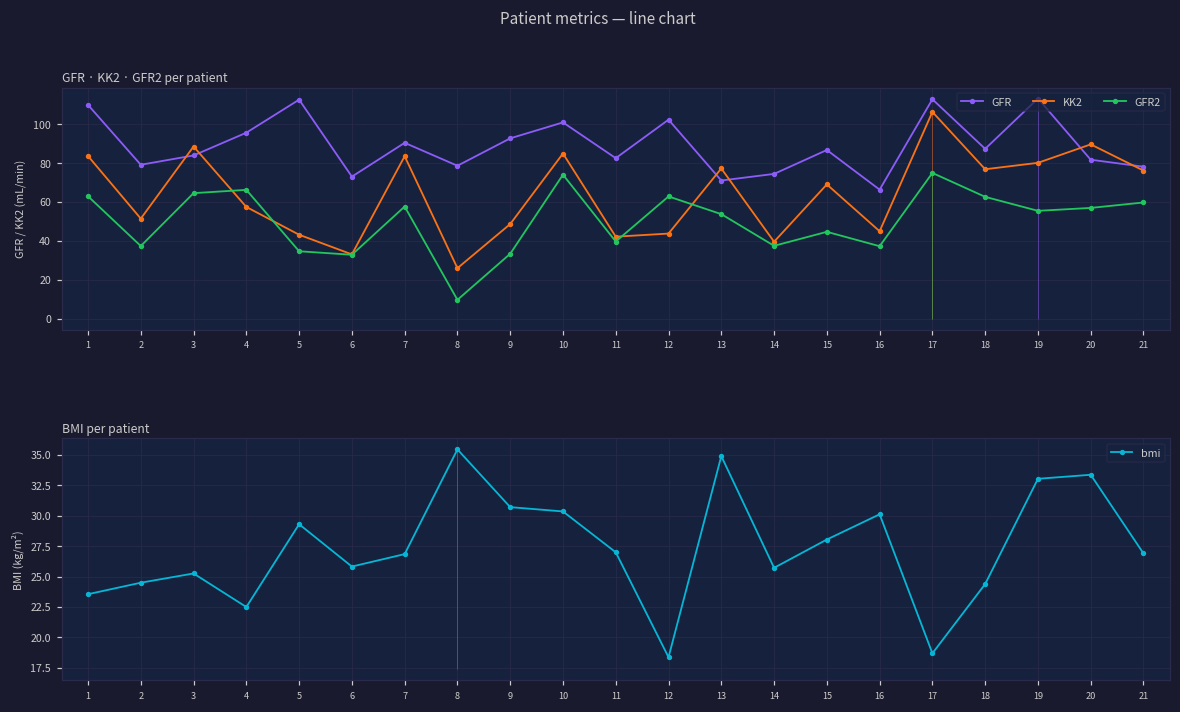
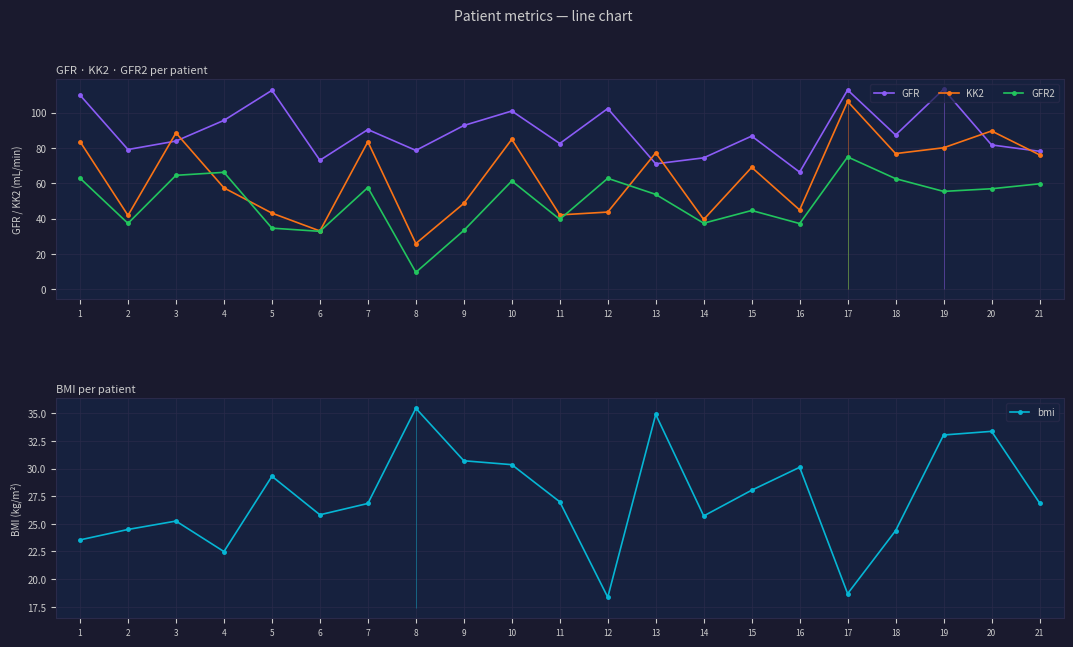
  {
    "GFR · KK2 · GFR2 per patient": {
      "GFR": {
        "1": 110,
        "2": 79,
        "3": 84,
        "4": 96,
        "5": 113,
        "6": 73,
        "7": 90,
        "8": 79,
        "9": 93,
        "10": 101,
        "11": 83,
        "12": 102,
        "13": 71,
        "14": 74,
        "15": 87,
        "16": 66,
        "17": 113,
        "18": 87,
        "20": 82,
        "21": 78
      },
      "KK2": {
        "1": 84,
-       "2": 51,
+       "2": 42,
        "3": 89,
        "4": 57,
        "5": 43,
        "7": 84,
        "8": 26,
        "9": 49,
        "10": 85,
        "11": 42,
        "12": 44,
        "13": 77,
        "14": 40,
        "15": 69,
        "16": 45,
        "17": 106,
        "18": 77,
        "19": 80,
        "20": 90,
        "21": 76
      },
      "GFR2": {
        "1": 63,
        "2": 37,
        "3": 65,
        "4": 66,
        "5": 35,
        "7": 58,
        "8": 10,
        "9": 33,
-       "10": 74,
+       "10": 61,
        "11": 40,
        "12": 63,
        "13": 54,
        "14": 37,
        "15": 45,
        "16": 37,
        "17": 75,
        "18": 63,
        "19": 55,
        "20": 57,
        "21": 60
      }
    },
    "BMI per patient": {
      "1": 23.5,
      "2": 24.5,
      "3": 25.2,
      "4": 22.5,
      "5": 29.3,
      "6": 25.8,
      "7": 26.8,
      "8": 35.4,
      "9": 30.7,
      "10": 30.3,
      "11": 27.0,
      "12": 18.4,
      "13": 34.9,
      "14": 25.7,
      "15": 28.0,
      "16": 30.1,
      "17": 18.7,
      "18": 24.4,
      "19": 33.0,
      "20": 33.4,
      "21": 26.9
    }
  }
